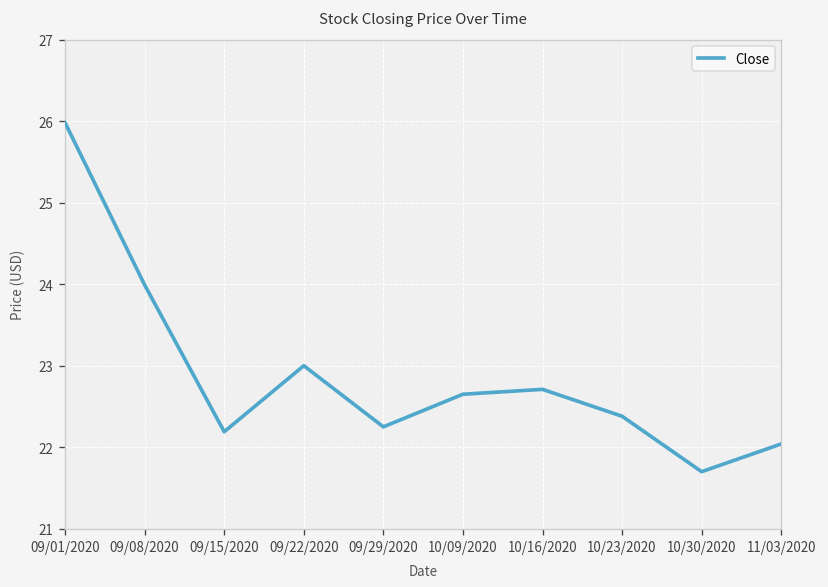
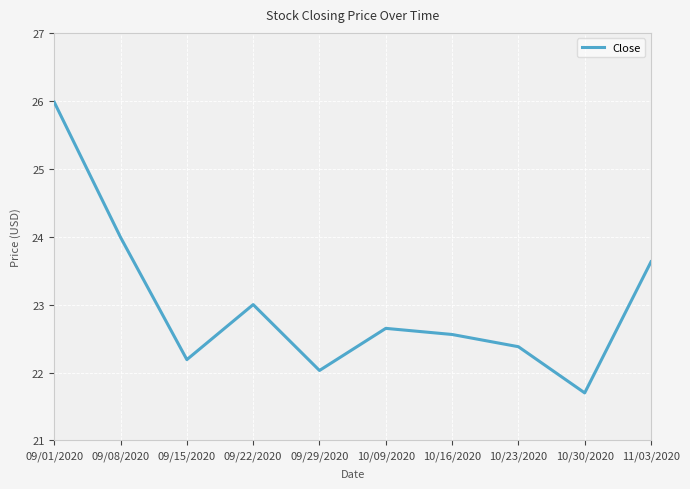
  {
    "09/01/2020": 26.0,
    "09/08/2020": 24.0,
    "09/15/2020": 22.2,
    "09/22/2020": 23.0,
-   "09/29/2020": 22.3,
+   "09/29/2020": 22.0,
    "10/09/2020": 22.7,
-   "10/16/2020": 22.7,
+   "10/16/2020": 22.6,
    "10/23/2020": 22.4,
    "10/30/2020": 21.7,
-   "11/03/2020": 22.0
+   "11/03/2020": 23.6
  }
